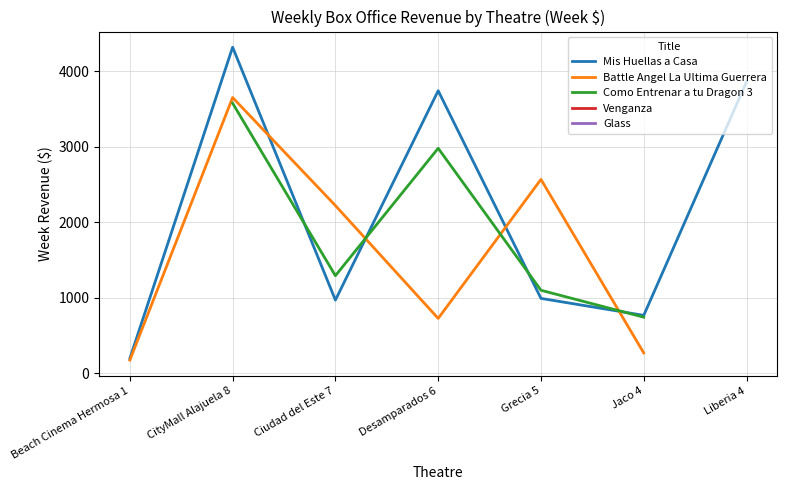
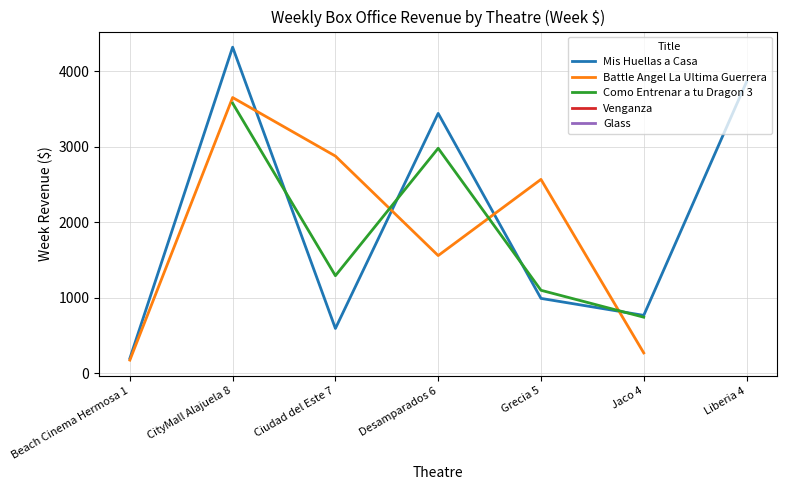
  {
    "Mis Huellas a Casa": {
      "CityMall Alajuela 8": 4300,
-     "Ciudad del Este 7": 1000,
-     "Desamparados 6": 3700,
+     "Ciudad del Este 7": 600,
+     "Desamparados 6": 3400,
      "Grecia 5": 1000
    },
    "Battle Angel La Ultima Guerrera": {
      "CityMall Alajuela 8": 3700,
-     "Ciudad del Este 7": 2200,
-     "Desamparados 6": 700,
+     "Ciudad del Este 7": 2900,
+     "Desamparados 6": 1600,
      "Grecia 5": 2600,
      "Jaco 4": 300
    },
    "Como Entrenar a tu Dragon 3": {
      "CityMall Alajuela 8": 3600,
      "Ciudad del Este 7": 1300,
      "Grecia 5": 1100
    },
    "Venganza": {
      "CityMall Alajuela 8": 3300
    },
    "Glass": {
      "CityMall Alajuela 8": 1300,
      "Desamparados 6": 1100
    }
  }
